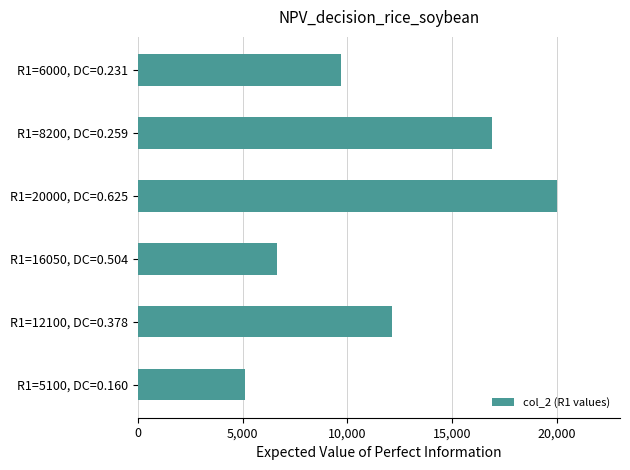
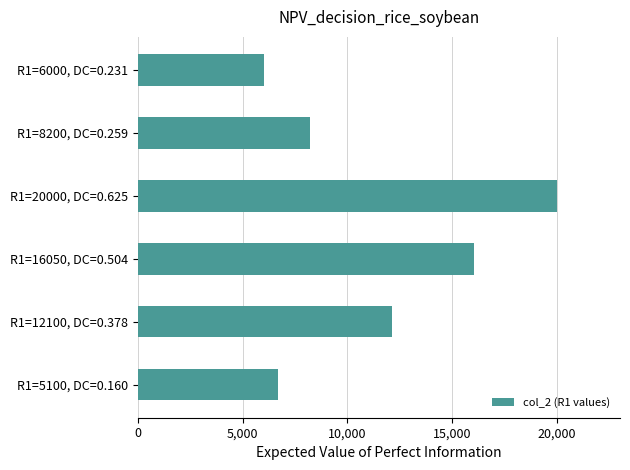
  {
-   "R1=6000, DC=0.231": "9,700",
-   "R1=8200, DC=0.259": "16,900",
+   "R1=6000, DC=0.231": "6,000",
+   "R1=8200, DC=0.259": "8,200",
    "R1=20000, DC=0.625": "20,000",
-   "R1=16050, DC=0.504": "6,600",
+   "R1=16050, DC=0.504": "16,100",
    "R1=12100, DC=0.378": "12,100",
-   "R1=5100, DC=0.160": "5,100"
+   "R1=5100, DC=0.160": "6,700"
  }
